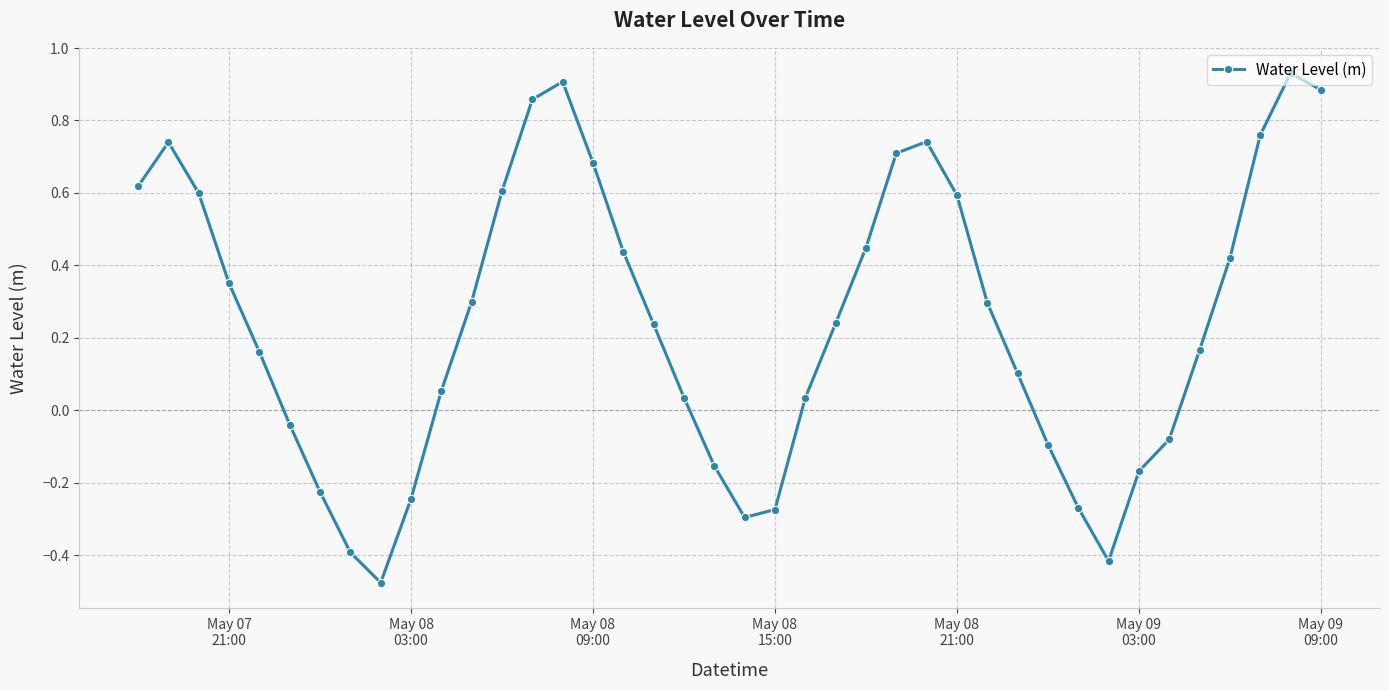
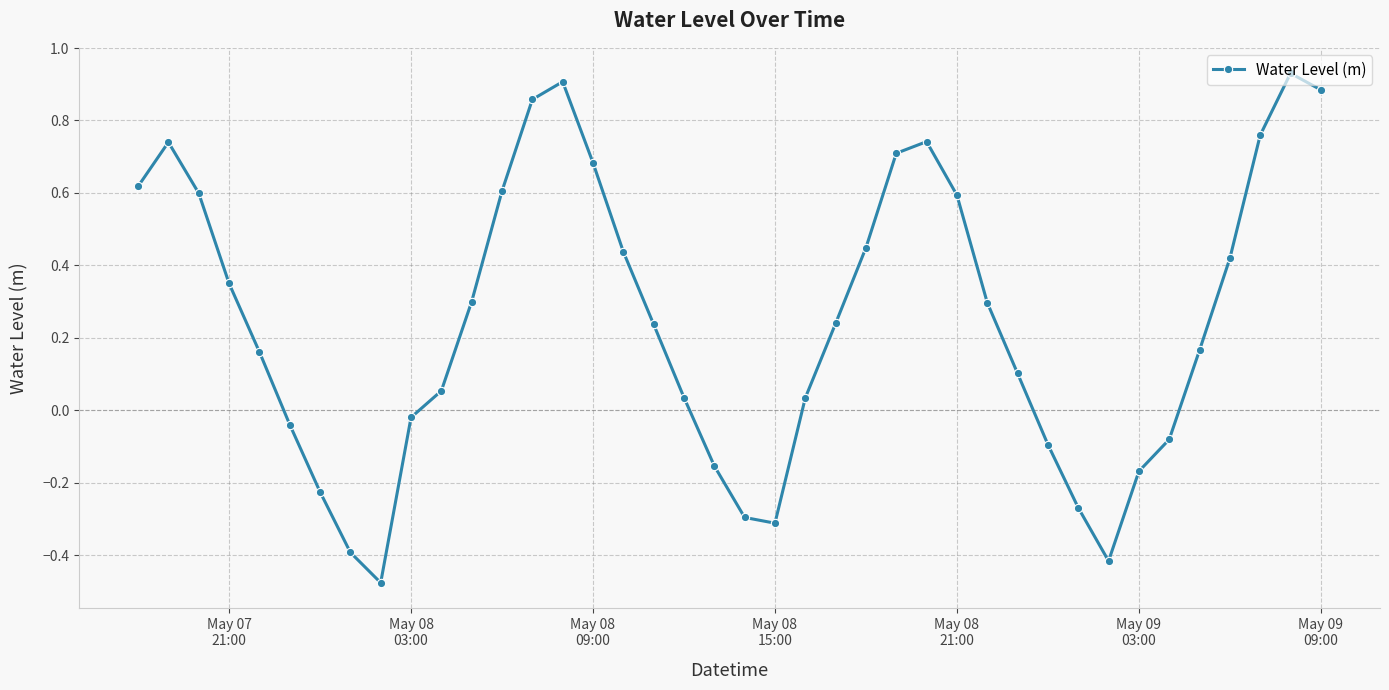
  {
    "May 07 21:00": 0.35,
-   "May 08 03:00": -0.24,
+   "May 08 03:00": -0.02,
    "May 08 09:00": 0.68,
-   "May 08 15:00": -0.27,
+   "May 08 15:00": -0.31,
    "May 08 21:00": 0.59,
    "May 09 03:00": -0.17,
    "May 09 09:00": 0.88
  }
